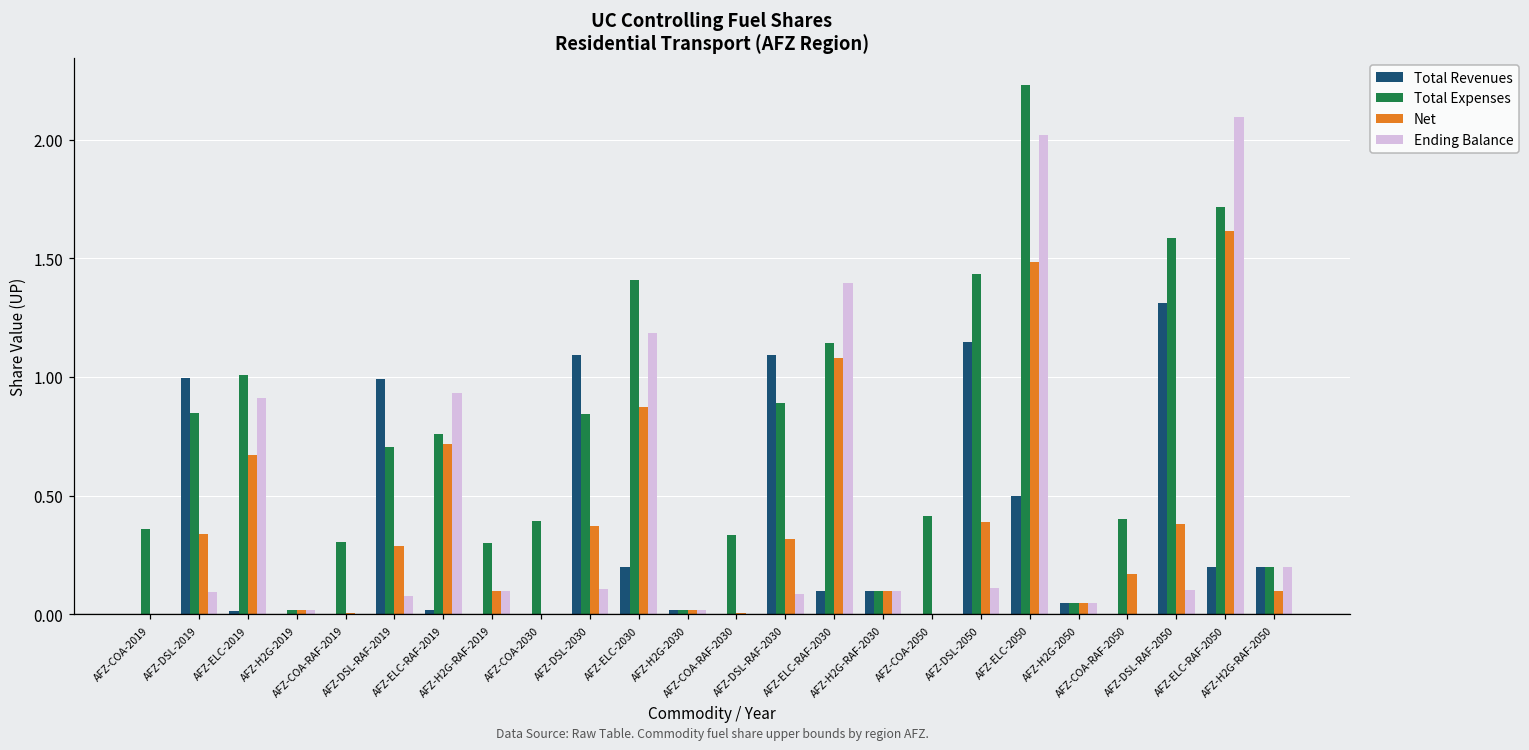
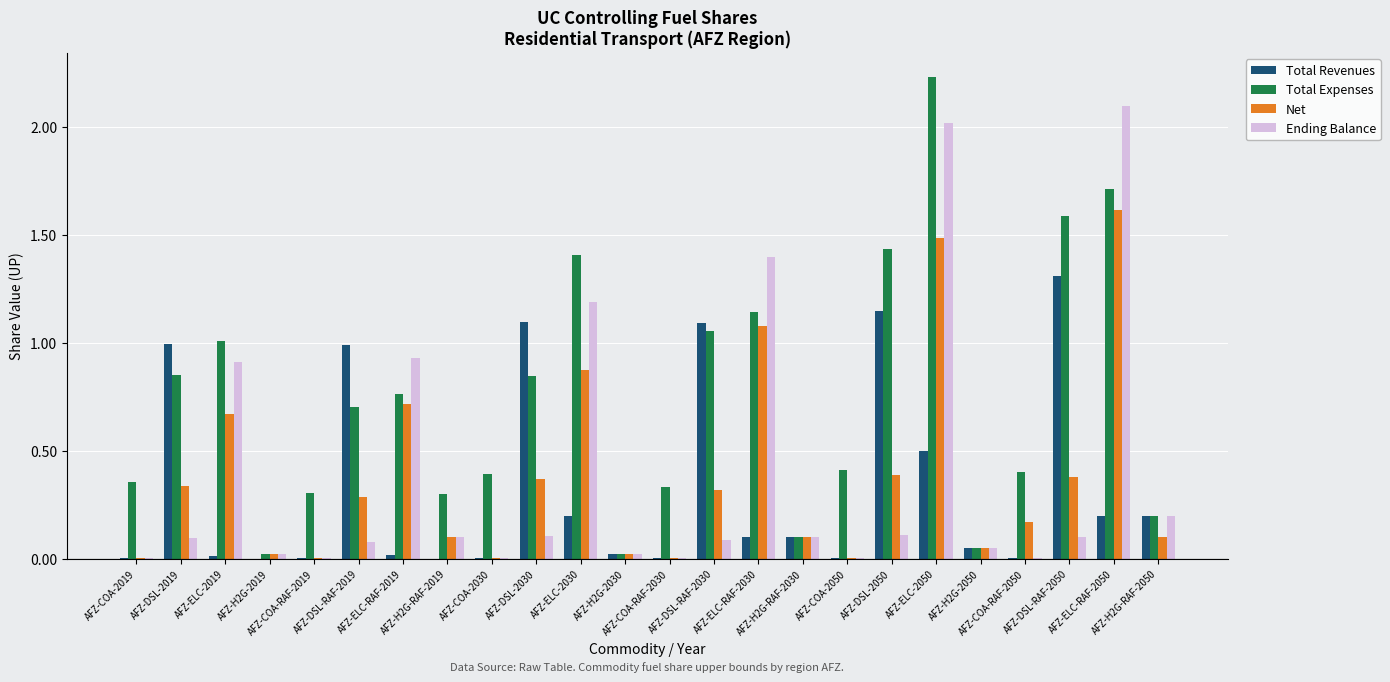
  {
    "Total Revenues": {
      "AFZ-DSL-2019": 1.00,
      "AFZ-ELC-2019": 0.01,
      "AFZ-H2G-2019": 0.00,
      "AFZ-DSL-RAF-2019": 0.99,
      "AFZ-ELC-RAF-2019": 0.02,
      "AFZ-H2G-RAF-2019": 0.00,
      "AFZ-DSL-2030": 1.09,
      "AFZ-ELC-2030": 0.20,
      "AFZ-H2G-2030": 0.02,
      "AFZ-DSL-RAF-2030": 1.09,
      "AFZ-ELC-RAF-2030": 0.10,
      "AFZ-H2G-RAF-2030": 0.10,
      "AFZ-DSL-2050": 1.15,
      "AFZ-ELC-2050": 0.50,
      "AFZ-H2G-2050": 0.05,
      "AFZ-DSL-RAF-2050": 1.31,
      "AFZ-ELC-RAF-2050": 0.20,
      "AFZ-H2G-RAF-2050": 0.20
    },
    "Total Expenses": {
      "AFZ-COA-2019": 0.36,
      "AFZ-DSL-2019": 0.85,
      "AFZ-ELC-2019": 1.01,
      "AFZ-H2G-2019": 0.02,
      "AFZ-COA-RAF-2019": 0.30,
      "AFZ-DSL-RAF-2019": 0.70,
      "AFZ-ELC-RAF-2019": 0.76,
      "AFZ-H2G-RAF-2019": 0.30,
      "AFZ-COA-2030": 0.39,
      "AFZ-DSL-2030": 0.84,
      "AFZ-ELC-2030": 1.41,
      "AFZ-H2G-2030": 0.02,
      "AFZ-COA-RAF-2030": 0.33,
-     "AFZ-DSL-RAF-2030": 0.89,
+     "AFZ-DSL-RAF-2030": 1.06,
      "AFZ-ELC-RAF-2030": 1.14,
      "AFZ-H2G-RAF-2030": 0.10,
      "AFZ-COA-2050": 0.41,
      "AFZ-DSL-2050": 1.44,
      "AFZ-ELC-2050": 2.23,
      "AFZ-H2G-2050": 0.05,
      "AFZ-COA-RAF-2050": 0.40,
      "AFZ-DSL-RAF-2050": 1.59,
      "AFZ-ELC-RAF-2050": 1.71,
      "AFZ-H2G-RAF-2050": 0.20
    },
    "Net": {
      "AFZ-DSL-2019": 0.34,
      "AFZ-ELC-2019": 0.67,
      "AFZ-H2G-2019": 0.02,
      "AFZ-DSL-RAF-2019": 0.29,
      "AFZ-ELC-RAF-2019": 0.72,
      "AFZ-H2G-RAF-2019": 0.10,
      "AFZ-DSL-2030": 0.37,
      "AFZ-ELC-2030": 0.87,
      "AFZ-H2G-2030": 0.02,
      "AFZ-DSL-RAF-2030": 0.32,
      "AFZ-ELC-RAF-2030": 1.08,
      "AFZ-H2G-RAF-2030": 0.10,
      "AFZ-DSL-2050": 0.39,
      "AFZ-ELC-2050": 1.48,
      "AFZ-H2G-2050": 0.05,
      "AFZ-COA-RAF-2050": 0.17,
      "AFZ-DSL-RAF-2050": 0.38,
      "AFZ-ELC-RAF-2050": 1.62,
      "AFZ-H2G-RAF-2050": 0.10
    },
    "Ending Balance": {
      "AFZ-DSL-2019": 0.10,
      "AFZ-ELC-2019": 0.91,
      "AFZ-H2G-2019": 0.02,
      "AFZ-DSL-RAF-2019": 0.08,
      "AFZ-ELC-RAF-2019": 0.93,
      "AFZ-H2G-RAF-2019": 0.10,
      "AFZ-DSL-2030": 0.11,
      "AFZ-ELC-2030": 1.19,
      "AFZ-H2G-2030": 0.02,
      "AFZ-DSL-RAF-2030": 0.09,
      "AFZ-ELC-RAF-2030": 1.40,
      "AFZ-H2G-RAF-2030": 0.10,
      "AFZ-DSL-2050": 0.11,
      "AFZ-ELC-2050": 2.02,
      "AFZ-H2G-2050": 0.05,
      "AFZ-DSL-RAF-2050": 0.10,
      "AFZ-ELC-RAF-2050": 2.10,
      "AFZ-H2G-RAF-2050": 0.20
    }
  }
